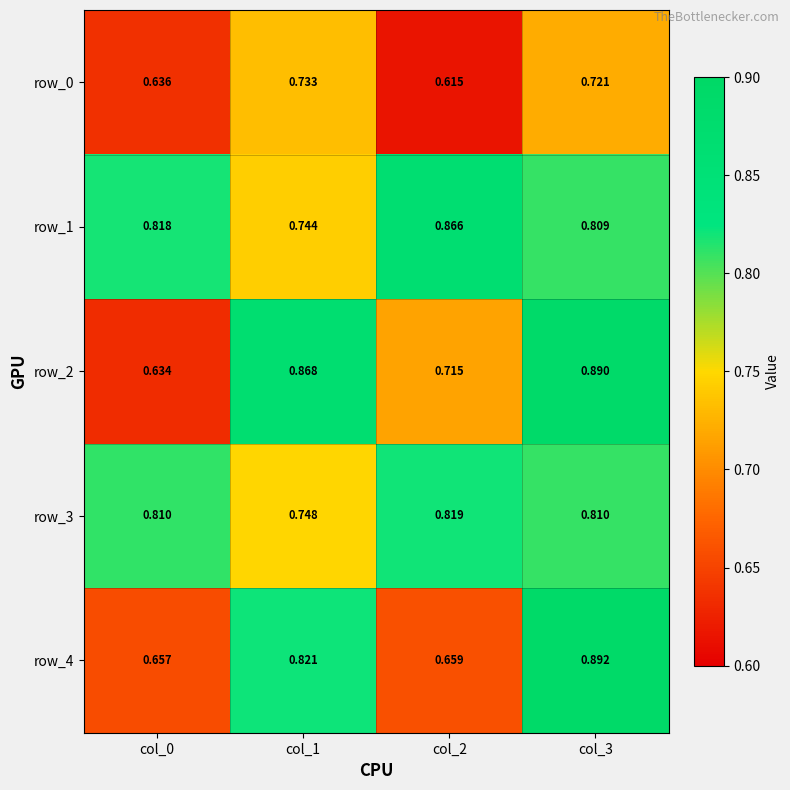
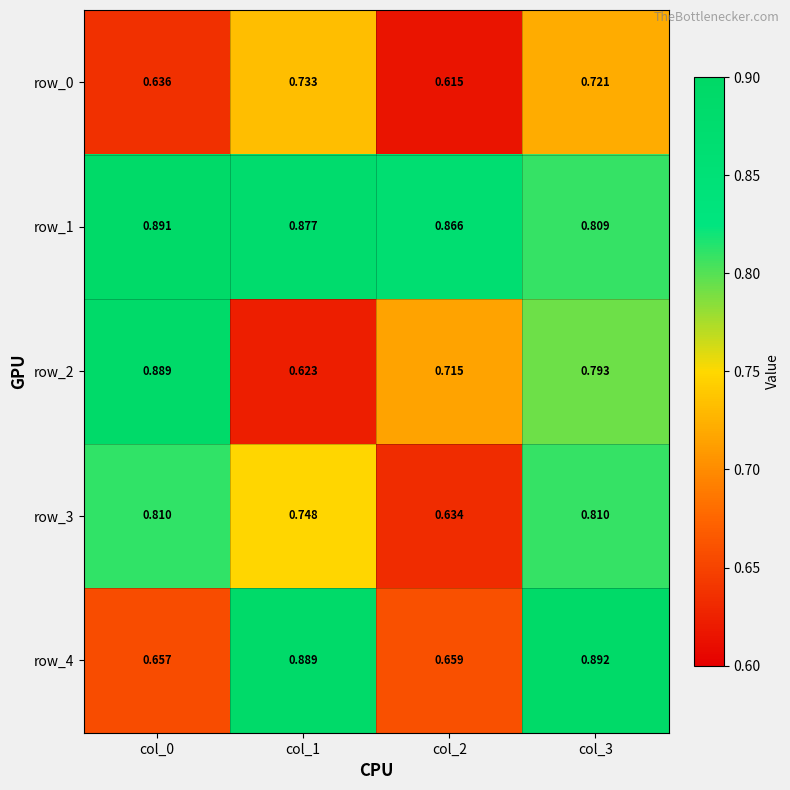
  {
    "row_0": {
      "col_0": 0.636,
      "col_1": 0.733,
      "col_2": 0.615,
      "col_3": 0.721
    },
    "row_1": {
-     "col_0": 0.818,
-     "col_1": 0.744,
+     "col_0": 0.891,
+     "col_1": 0.877,
      "col_2": 0.866,
      "col_3": 0.809
    },
    "row_2": {
-     "col_0": 0.634,
-     "col_1": 0.868,
+     "col_0": 0.889,
+     "col_1": 0.623,
      "col_2": 0.715,
-     "col_3": 0.890
+     "col_3": 0.793
    },
    "row_3": {
      "col_0": 0.810,
      "col_1": 0.748,
-     "col_2": 0.819,
+     "col_2": 0.634,
      "col_3": 0.810
    },
    "row_4": {
      "col_0": 0.657,
-     "col_1": 0.821,
+     "col_1": 0.889,
      "col_2": 0.659,
      "col_3": 0.892
    }
  }
